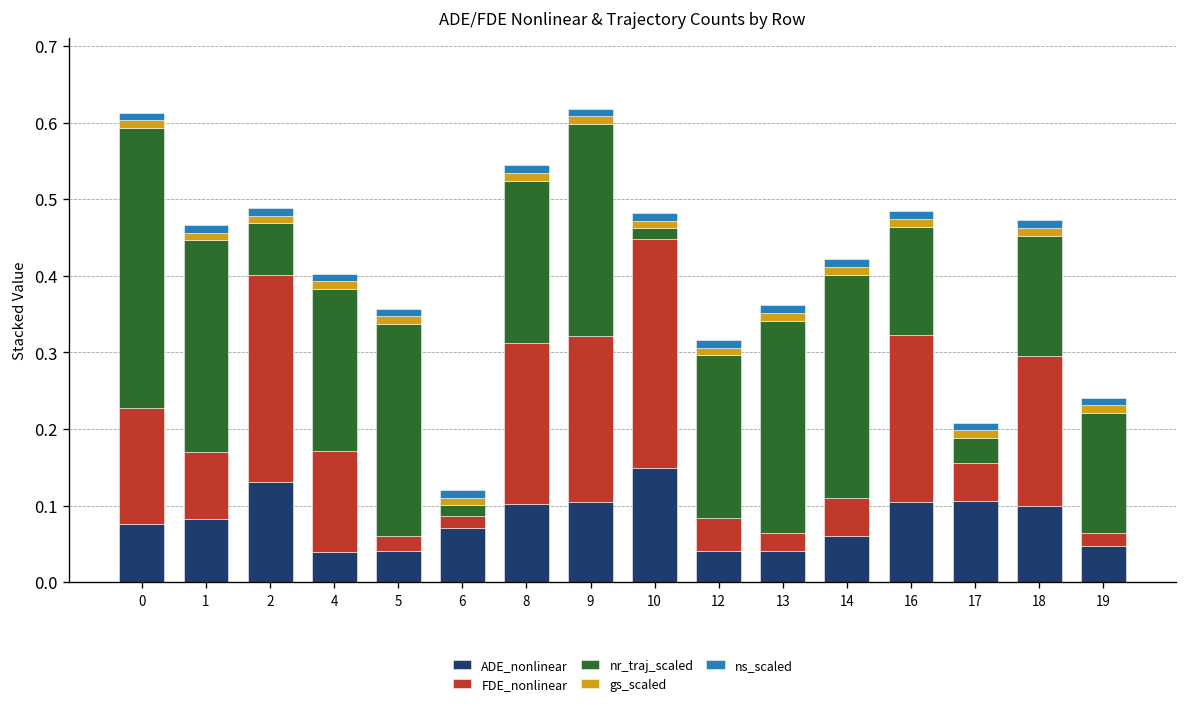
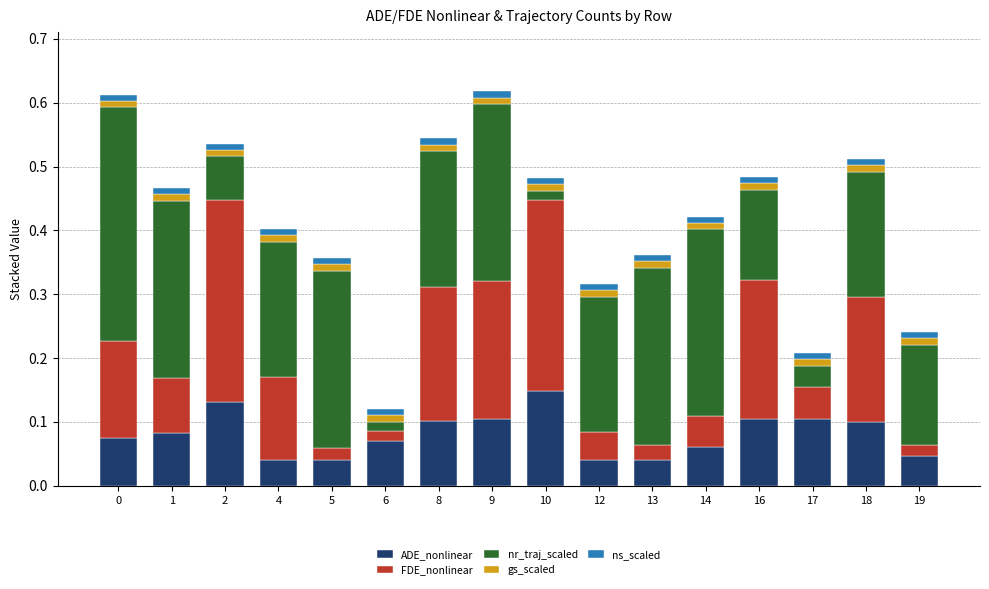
  {
    "ADE_nonlinear": {
      "0": 0.08,
      "1": 0.08,
      "2": 0.13,
      "4": 0.04,
      "5": 0.04,
      "6": 0.07,
      "8": 0.10,
      "9": 0.10,
      "10": 0.15,
      "12": 0.04,
      "13": 0.04,
      "14": 0.06,
      "16": 0.10,
      "17": 0.11,
      "18": 0.10,
      "19": 0.05
    },
    "FDE_nonlinear": {
      "0": 0.15,
      "1": 0.09,
-     "2": 0.27,
+     "2": 0.32,
      "4": 0.13,
      "5": 0.02,
      "6": 0.02,
      "8": 0.21,
      "9": 0.22,
      "10": 0.30,
      "12": 0.04,
      "13": 0.02,
      "14": 0.05,
      "16": 0.22,
      "17": 0.05,
      "18": 0.20,
      "19": 0.02
    },
    "nr_traj_scaled": {
      "0": 0.37,
      "1": 0.28,
      "2": 0.07,
      "4": 0.21,
      "5": 0.28,
      "6": 0.01,
      "8": 0.21,
      "9": 0.28,
      "10": 0.01,
      "12": 0.21,
      "13": 0.28,
      "14": 0.29,
      "16": 0.14,
      "17": 0.03,
-     "18": 0.16,
+     "18": 0.20,
      "19": 0.16
    },
    "gs_scaled": {
      "0": 0.01,
      "1": 0.01,
      "2": 0.01,
      "4": 0.01,
      "5": 0.01,
      "6": 0.01,
      "8": 0.01,
      "9": 0.01,
      "10": 0.01,
      "12": 0.01,
      "13": 0.01,
      "14": 0.01,
      "16": 0.01,
      "17": 0.01,
      "18": 0.01,
      "19": 0.01
    },
    "ns_scaled": {
      "0": 0.01,
      "1": 0.01,
      "2": 0.01,
      "4": 0.01,
      "5": 0.01,
      "6": 0.01,
      "8": 0.01,
      "9": 0.01,
      "10": 0.01,
      "12": 0.01,
      "13": 0.01,
      "14": 0.01,
      "16": 0.01,
      "17": 0.01,
      "18": 0.01,
      "19": 0.01
    }
  }
